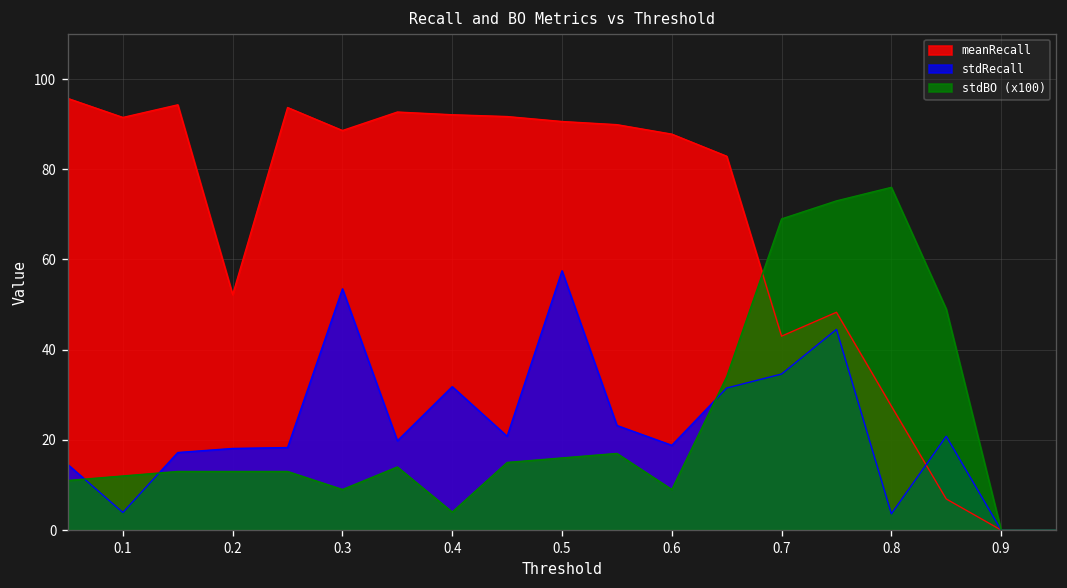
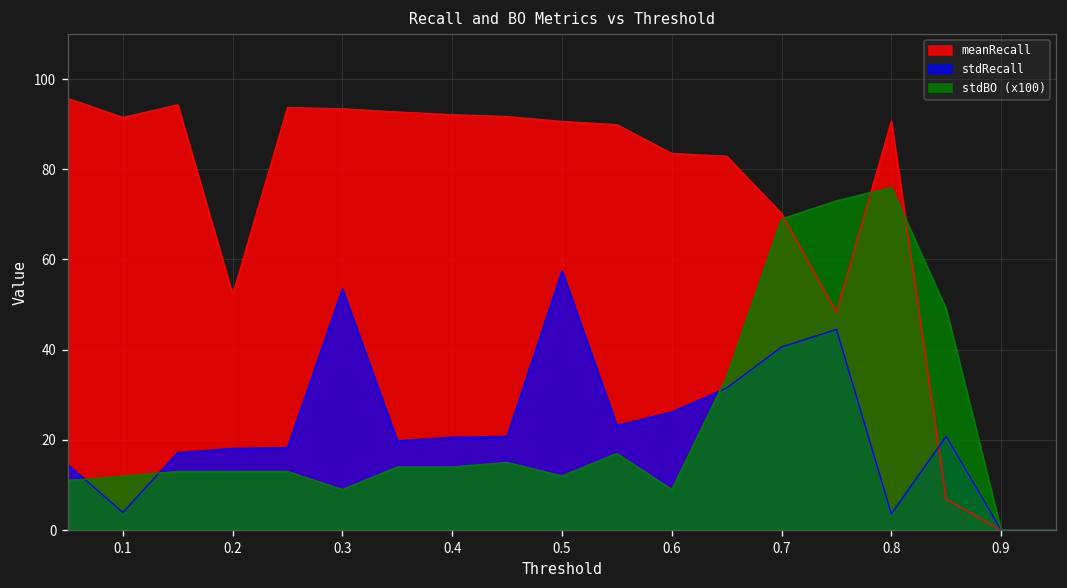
  {
    "meanRecall": {
      "0.1": 92,
      "0.2": 52,
-     "0.3": 89,
+     "0.3": 93,
      "0.4": 92,
      "0.5": 91,
-     "0.6": 88,
-     "0.7": 43,
-     "0.8": 28
+     "0.6": 84,
+     "0.7": 70,
+     "0.8": 91
    },
    "stdRecall": {
      "0.1": 4,
      "0.2": 18,
      "0.3": 54,
-     "0.4": 32,
+     "0.4": 21,
      "0.5": 58,
-     "0.6": 19,
-     "0.7": 35,
+     "0.6": 26,
+     "0.7": 41,
      "0.8": 4
    },
    "stdBO (x100)": {
      "0.1": 12,
      "0.2": 13,
      "0.3": 9,
-     "0.4": 4,
-     "0.5": 16,
+     "0.4": 14,
+     "0.5": 12,
      "0.6": 9,
      "0.7": 69,
      "0.8": 76
    }
  }
